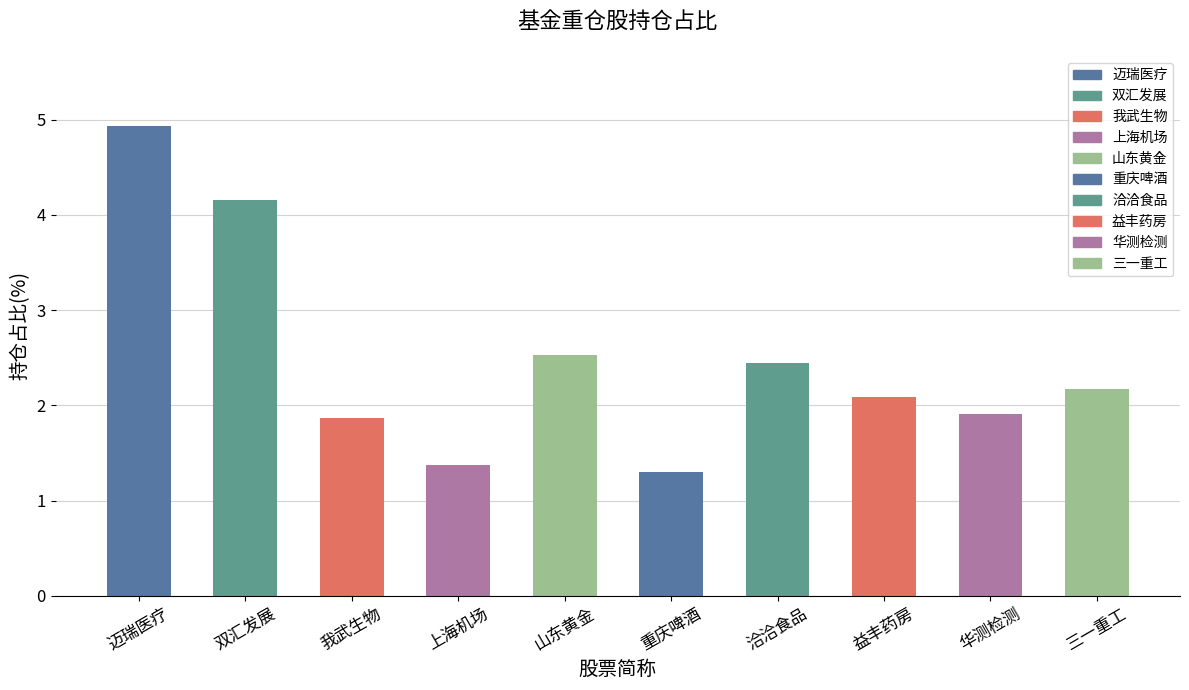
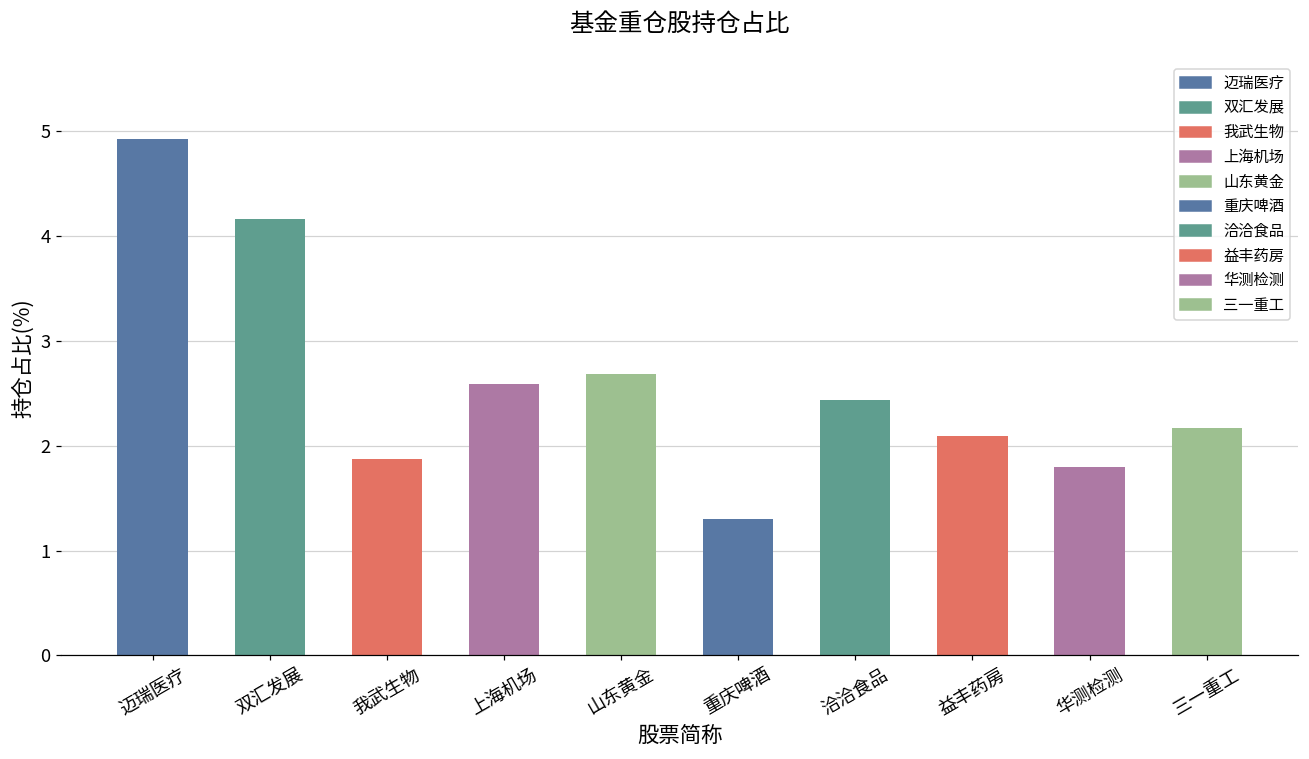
  {
    "迈瑞医疗": 4.9,
    "双汇发展": 4.2,
    "我武生物": 1.9,
-   "上海机场": 1.4,
-   "山东黄金": 2.5,
+   "上海机场": 2.6,
+   "山东黄金": 2.7,
    "重庆啤酒": 1.3,
    "洽洽食品": 2.4,
    "益丰药房": 2.1,
-   "华测检测": 1.9,
+   "华测检测": 1.8,
    "三一重工": 2.2
  }
